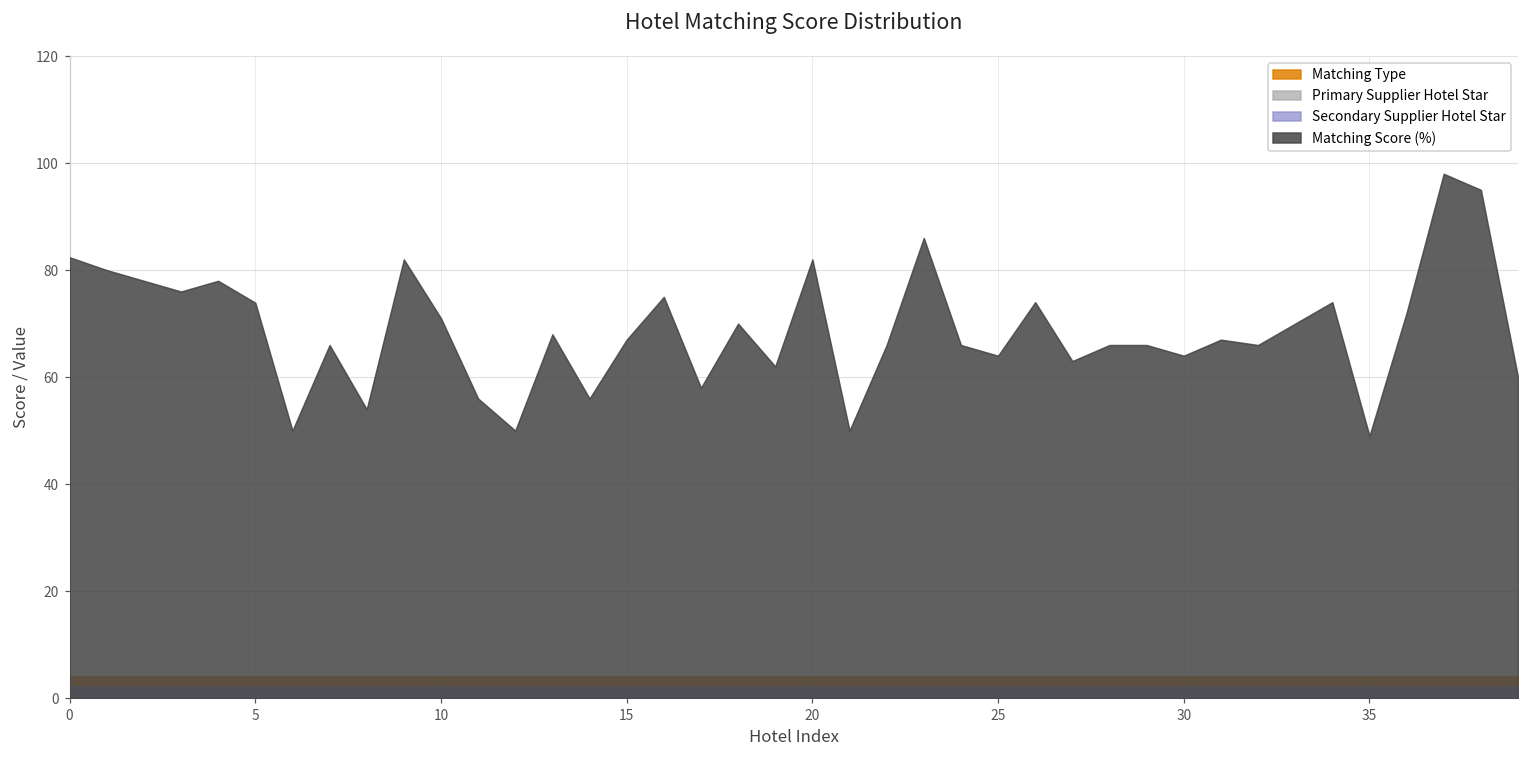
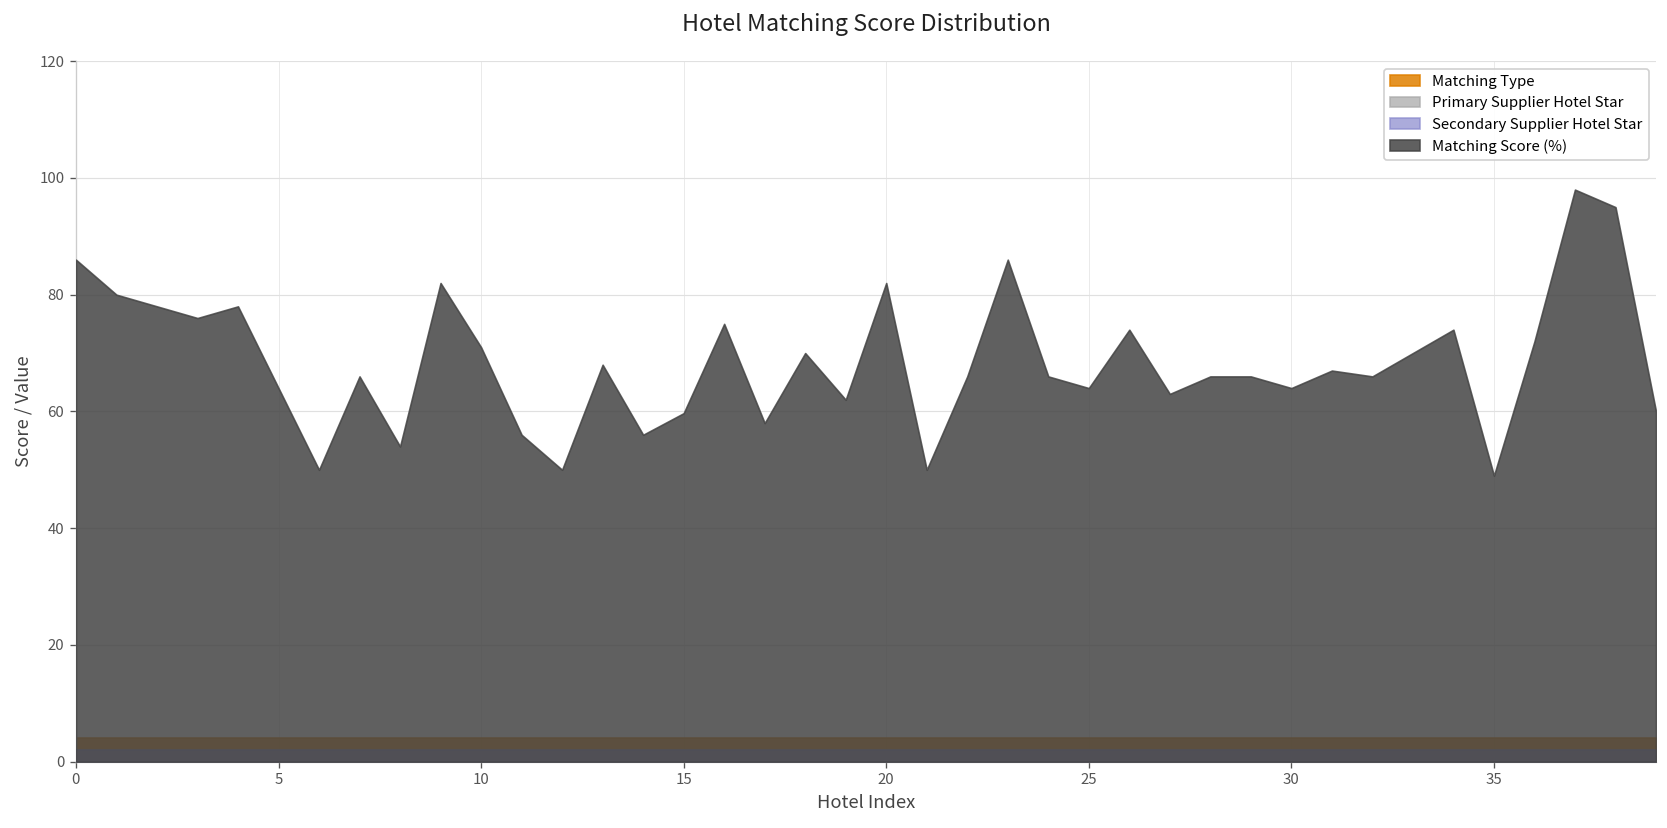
  {
    "Matching Type": {
      "0": 4,
      "5": 4,
      "10": 4,
      "15": 4,
      "20": 4,
      "25": 4,
      "30": 4,
      "35": 4
    },
    "Secondary Supplier Hotel Star": {
      "0": 2,
      "5": 2,
      "10": 2,
      "15": 2,
      "20": 2,
      "25": 2,
      "30": 2,
      "35": 2
    },
    "Matching Score (%)": {
-     "0": 82,
-     "5": 74,
+     "0": 86,
+     "5": 64,
      "10": 71,
-     "15": 67,
+     "15": 60,
      "20": 82,
      "25": 64,
      "30": 64,
      "35": 49
    }
  }
